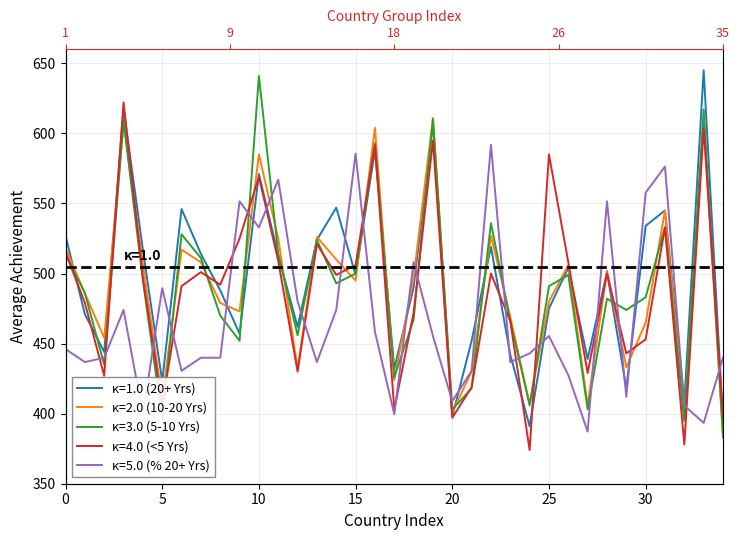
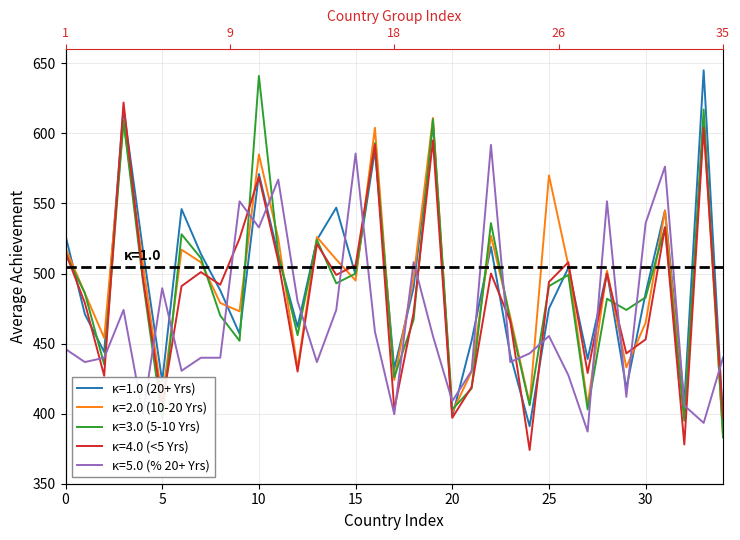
  {
    "κ=1.0 (20+ Yrs)": {
      "0": 527,
      "10": 571,
      "18": 432,
      "25": 475,
-     "30": 534,
+     "30": 486,
      "35": 395
    },
    "κ=2.0 (10-20 Yrs)": {
      "0": 518,
      "10": 585,
      "15": 495,
      "18": 424,
      "20": 401,
-     "25": 480,
+     "25": 570,
      "30": 465,
      "35": 385
    },
    "κ=3.0 (5-10 Yrs)": {
      "10": 641,
      "18": 426,
      "20": 403,
      "25": 491,
      "30": 483,
      "35": 383
    },
    "κ=4.0 (<5 Yrs)": {
      "10": 569,
      "15": 506,
      "18": 403,
-     "25": 585,
+     "25": 494,
      "30": 453,
      "35": 397
    },
    "κ=5.0 (% 20+ Yrs)": {
      "0": 446,
      "5": 490,
      "10": 533,
      "15": 586,
      "18": 400,
      "20": 409,
      "25": 455,
-     "30": 558,
+     "30": 536,
      "35": 440
    }
  }
